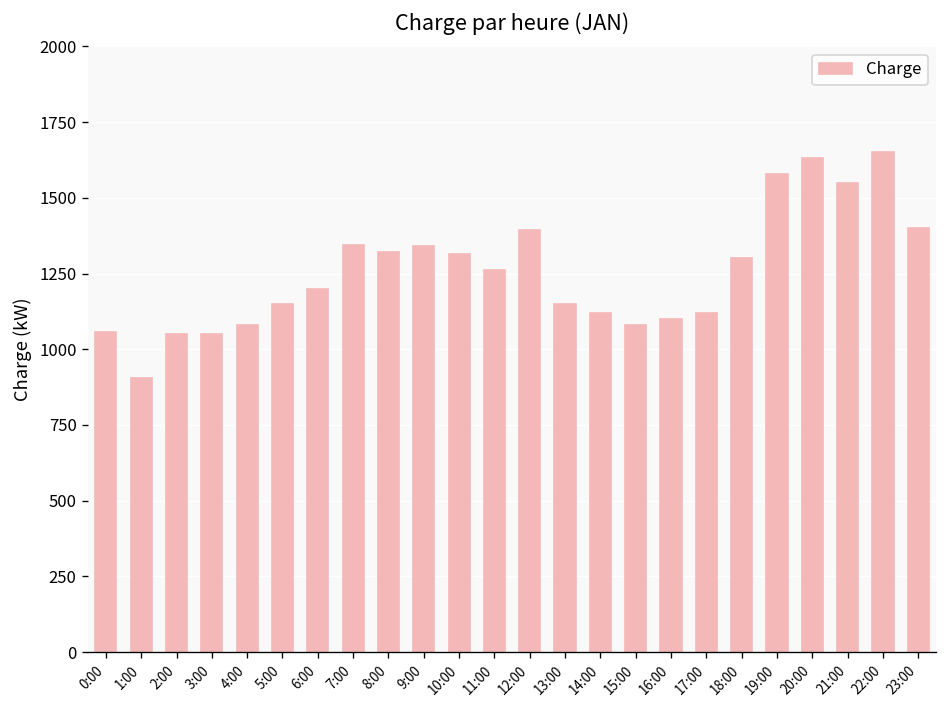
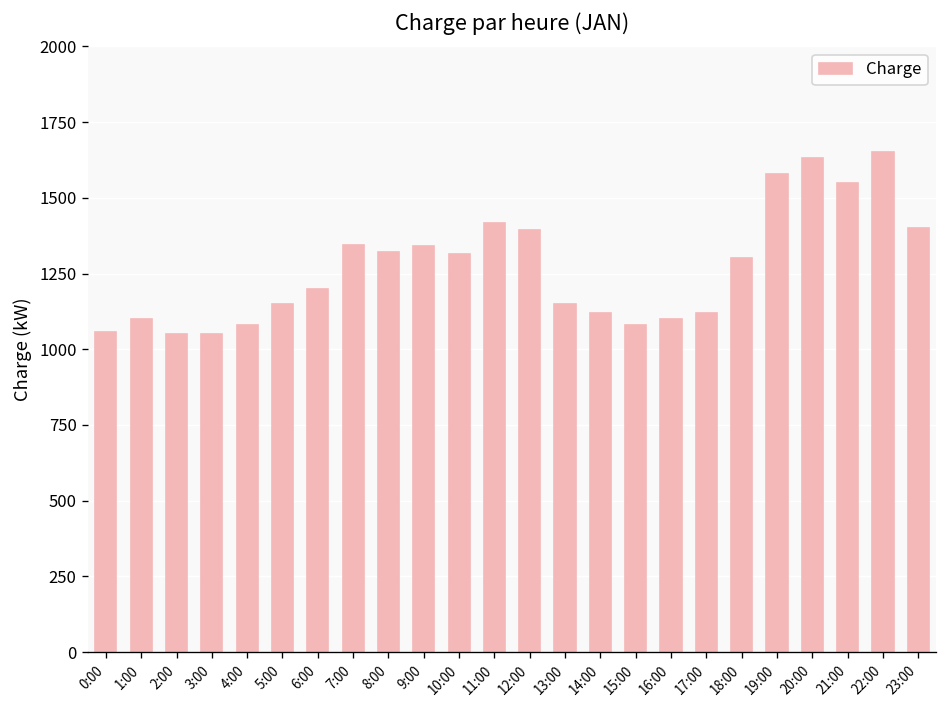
  {
    "0:00": 1060,
-   "1:00": 910,
+   "1:00": 1100,
    "2:00": 1050,
    "3:00": 1050,
    "4:00": 1080,
    "5:00": 1150,
    "6:00": 1200,
    "7:00": 1350,
    "8:00": 1320,
    "9:00": 1340,
    "10:00": 1320,
-   "11:00": 1260,
+   "11:00": 1420,
    "12:00": 1390,
    "13:00": 1150,
    "14:00": 1120,
    "15:00": 1080,
    "16:00": 1100,
    "17:00": 1120,
    "18:00": 1300,
    "19:00": 1580,
    "20:00": 1630,
    "21:00": 1550,
    "22:00": 1650,
    "23:00": 1400
  }
